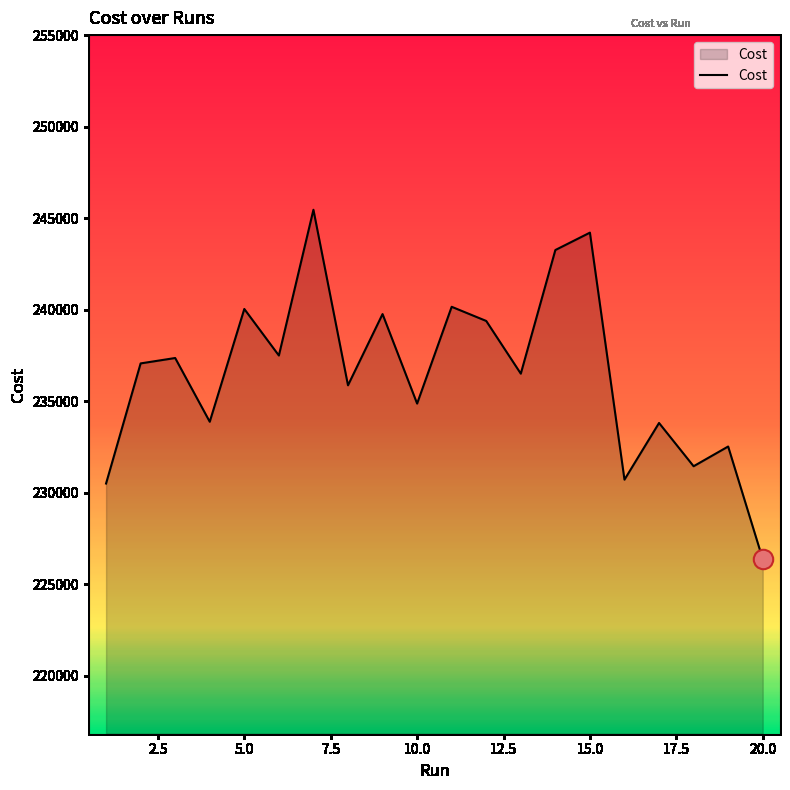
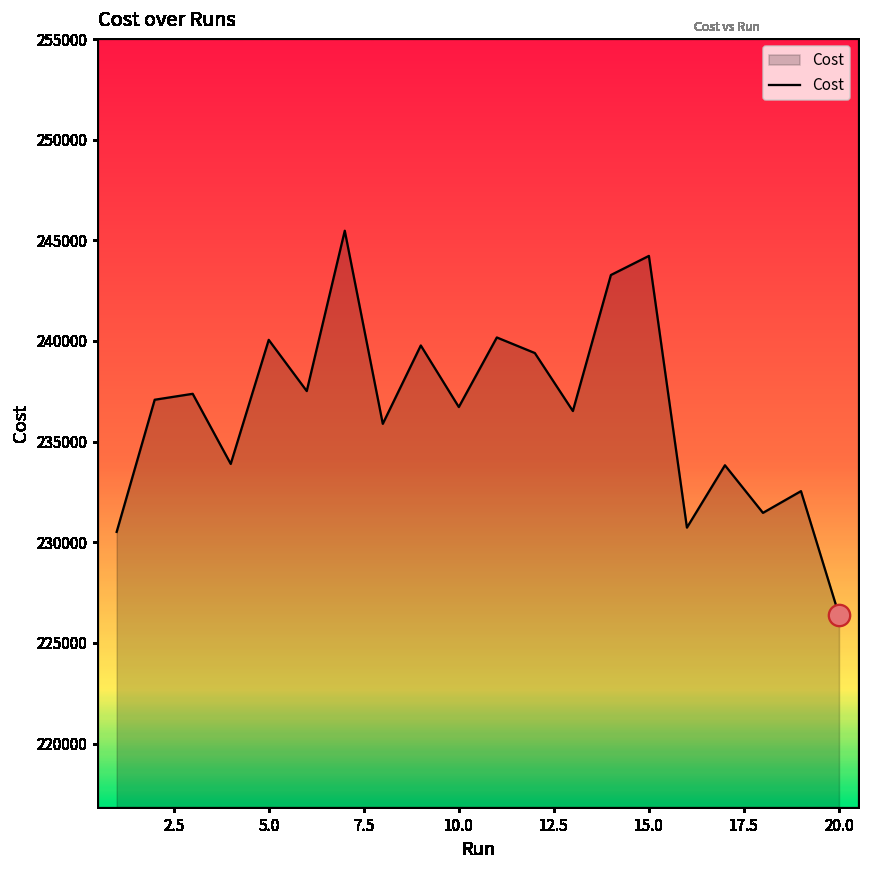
  {
    "Cost": {
      "5.0": 240100,
-     "10.0": 234900,
+     "10.0": 236700,
      "15.0": 244200
    }
  }
